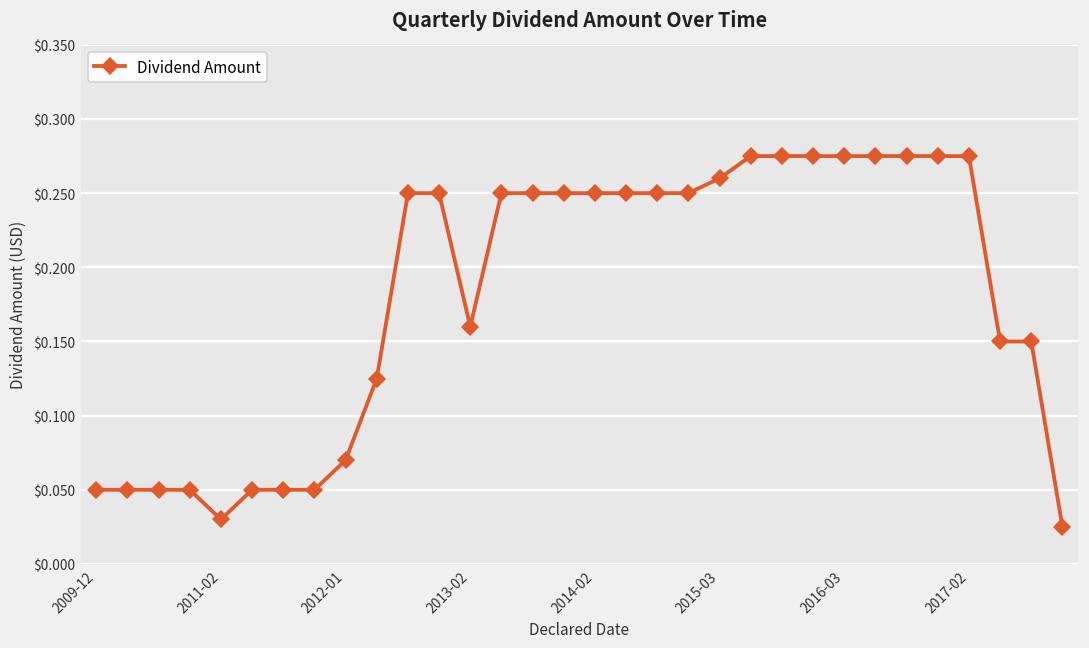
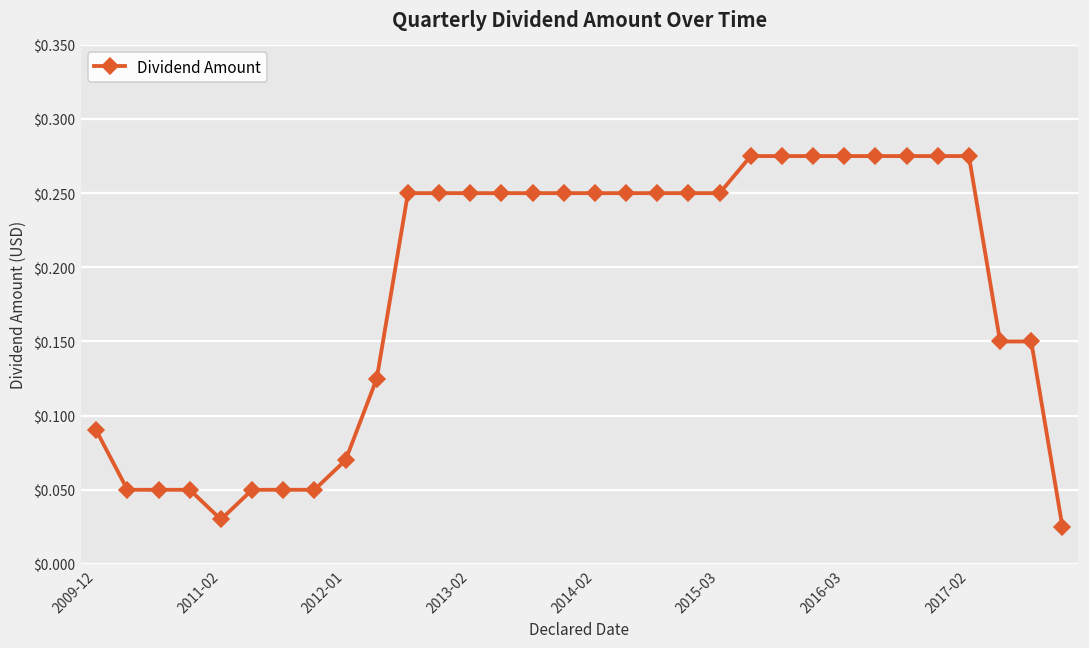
  {
-   "2009-12": "$0.05",
+   "2009-12": "$0.09",
    "2011-02": "$0.03",
    "2012-01": "$0.07",
-   "2013-02": "$0.16",
+   "2013-02": "$0.25",
    "2014-02": "$0.25",
-   "2015-03": "$0.26",
+   "2015-03": "$0.25",
    "2016-03": "$0.275",
    "2017-02": "$0.275"
  }
